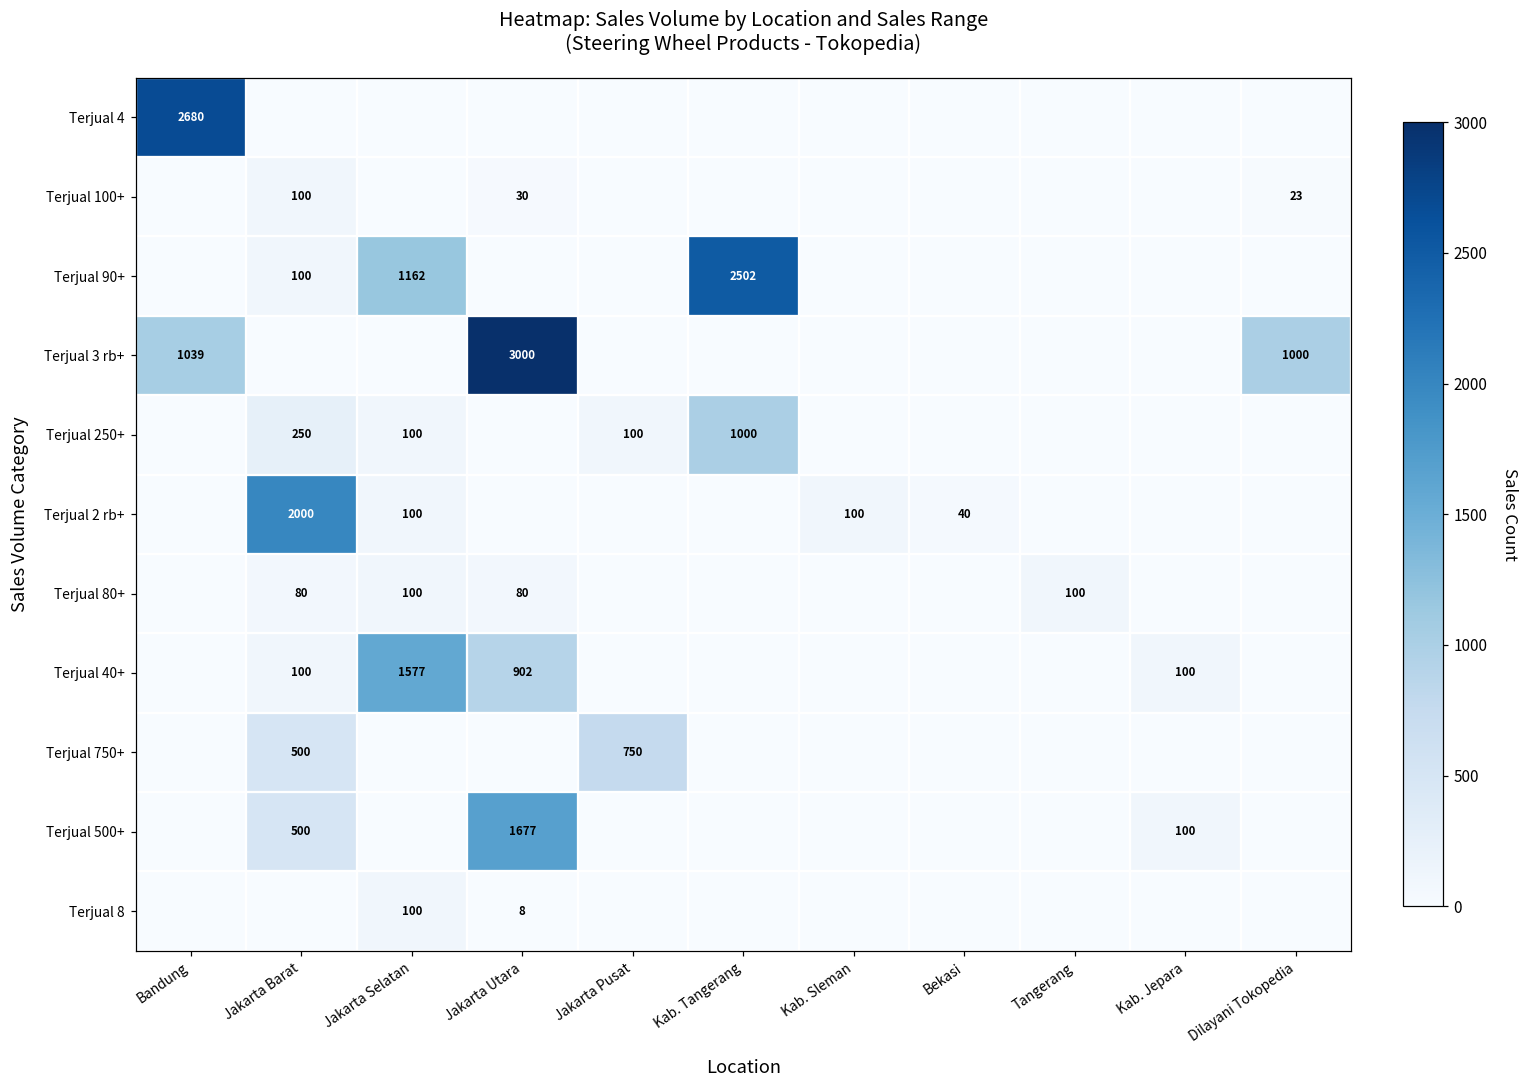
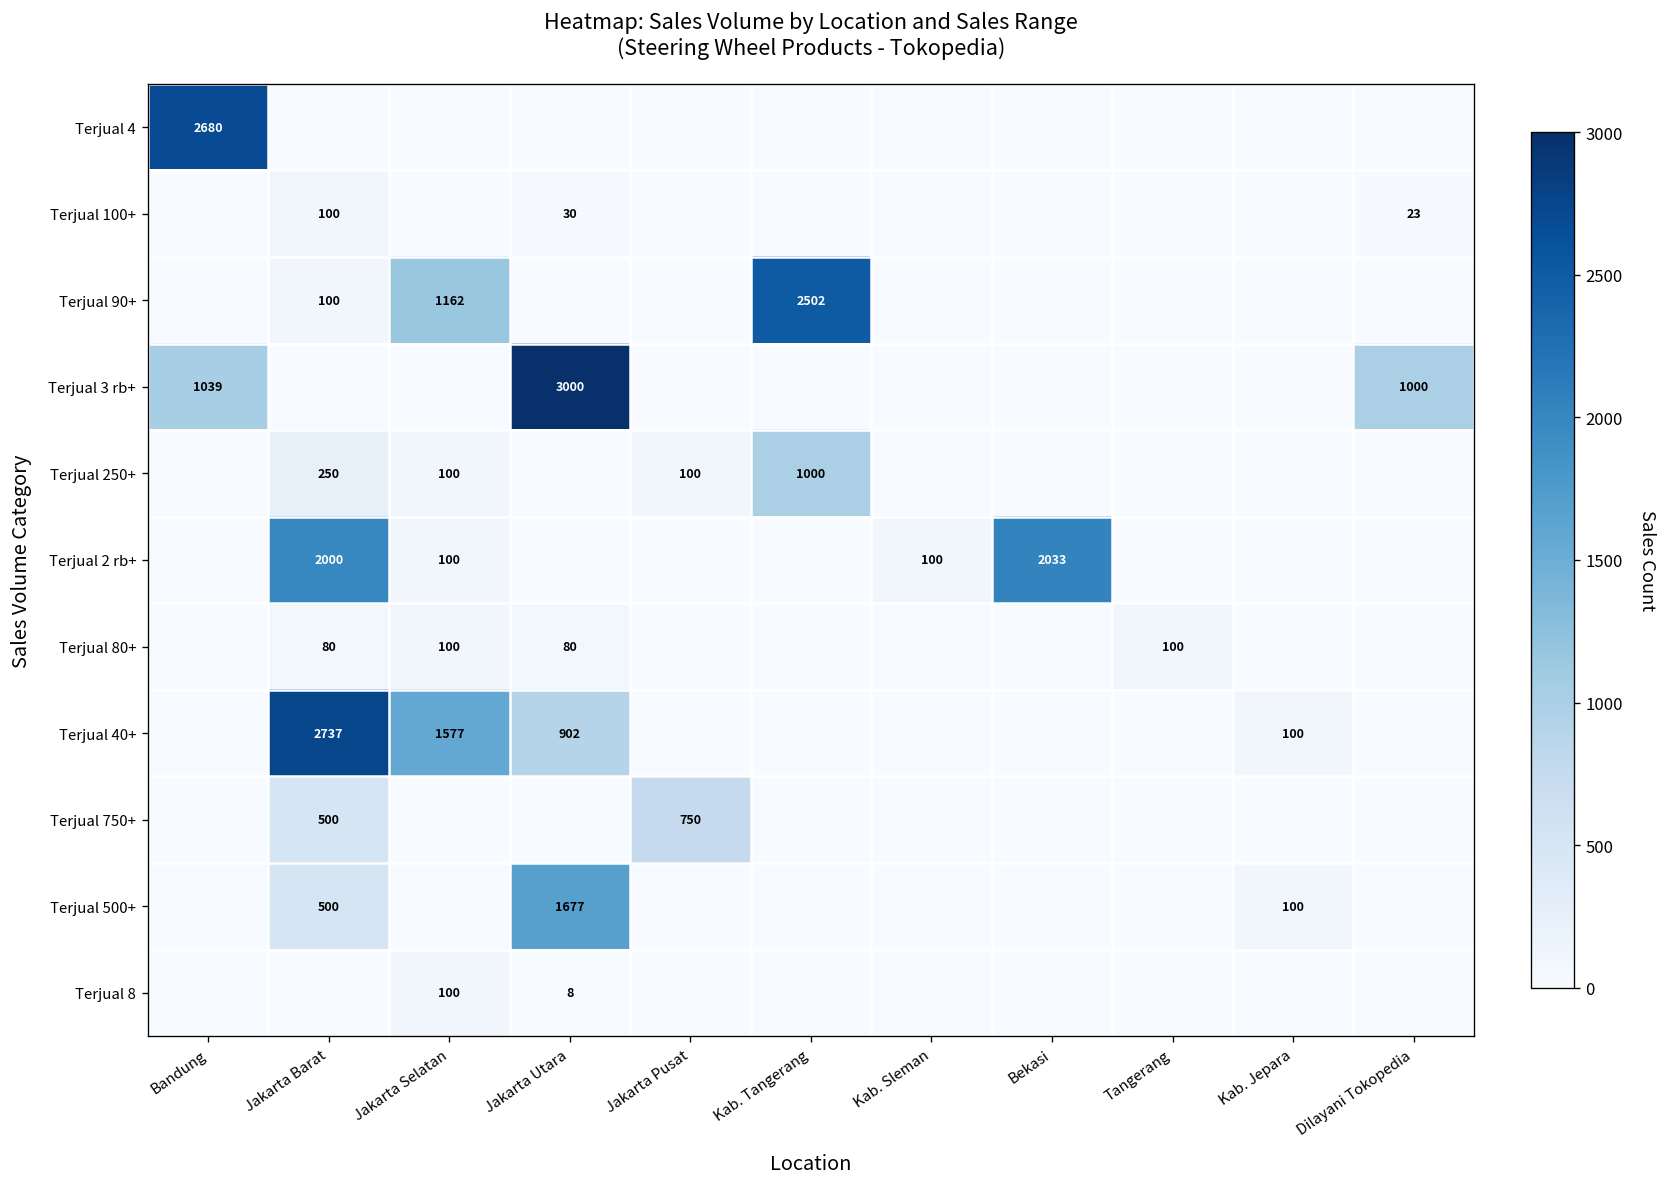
  {
    "Terjual 4": {
      "Bandung": 2680
    },
    "Terjual 100+": {
      "Jakarta Barat": 100,
      "Jakarta Utara": 30,
      "Dilayani Tokopedia": 23
    },
    "Terjual 90+": {
      "Jakarta Barat": 100,
      "Jakarta Selatan": 1162,
      "Kab. Tangerang": 2502
    },
    "Terjual 3 rb+": {
      "Bandung": 1039,
      "Jakarta Utara": 3000,
      "Dilayani Tokopedia": 1000
    },
    "Terjual 250+": {
      "Jakarta Barat": 250,
      "Jakarta Selatan": 100,
      "Jakarta Pusat": 100,
      "Kab. Tangerang": 1000
    },
    "Terjual 2 rb+": {
      "Jakarta Barat": 2000,
      "Jakarta Selatan": 100,
      "Kab. Sleman": 100,
-     "Bekasi": 40
+     "Bekasi": 2033
    },
    "Terjual 80+": {
      "Jakarta Barat": 80,
      "Jakarta Selatan": 100,
      "Jakarta Utara": 80,
      "Tangerang": 100
    },
    "Terjual 40+": {
-     "Jakarta Barat": 100,
+     "Jakarta Barat": 2737,
      "Jakarta Selatan": 1577,
      "Jakarta Utara": 902,
      "Kab. Jepara": 100
    },
    "Terjual 750+": {
      "Jakarta Barat": 500,
      "Jakarta Pusat": 750
    },
    "Terjual 500+": {
      "Jakarta Barat": 500,
      "Jakarta Utara": 1677,
      "Kab. Jepara": 100
    },
    "Terjual 8": {
      "Jakarta Selatan": 100,
      "Jakarta Utara": 8
    }
  }
